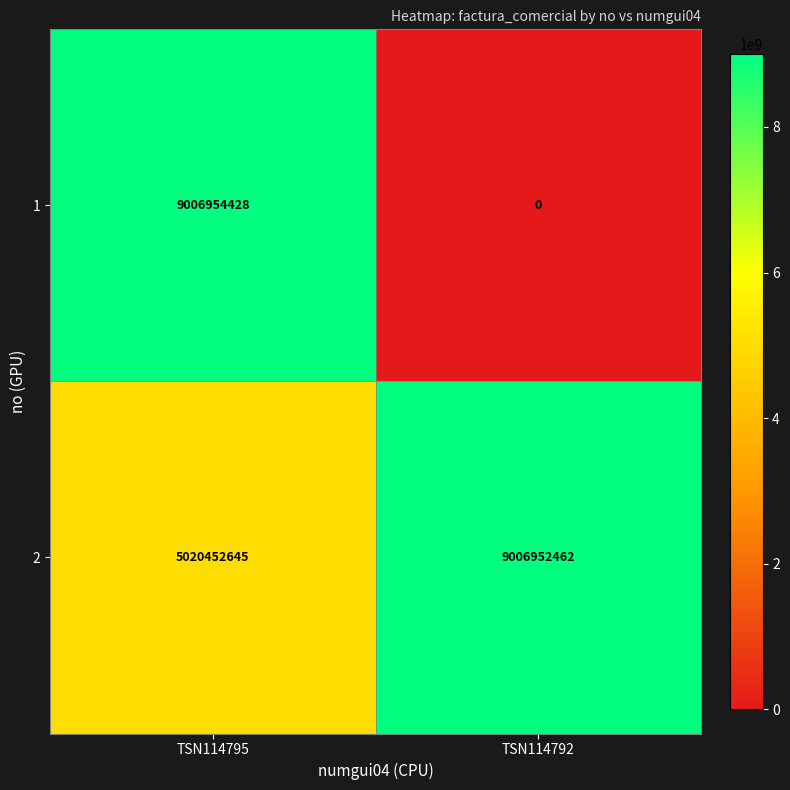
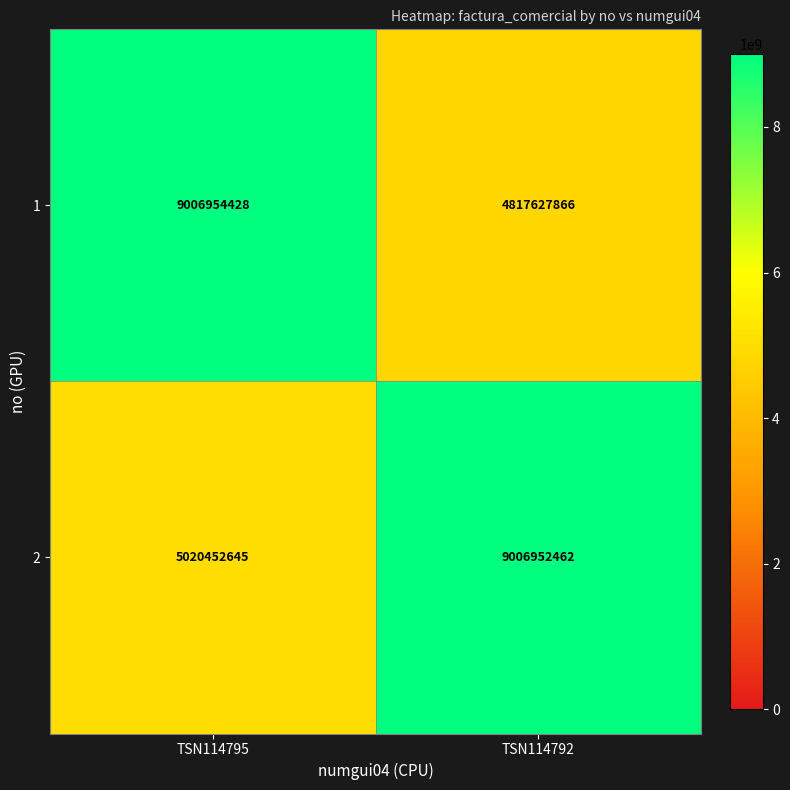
  {
    "1": {
-     "TSN114792": 0
+     "TSN114792": 4817627866
    }
  }
